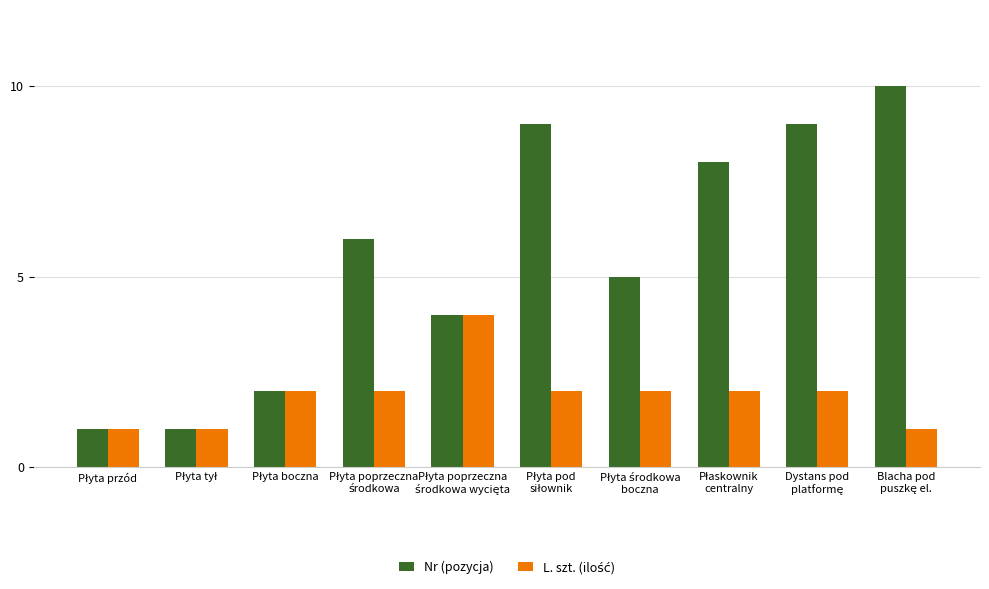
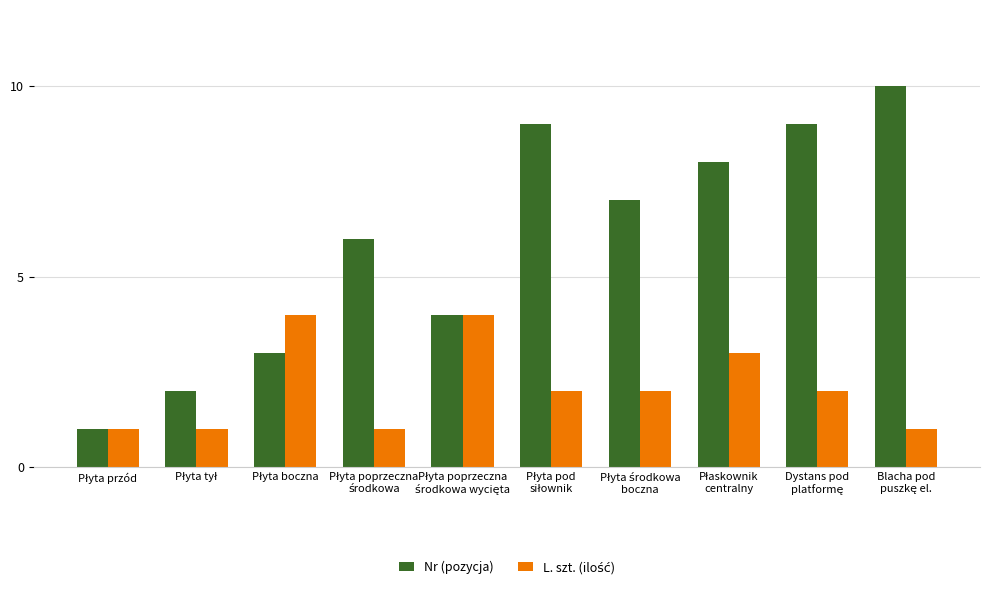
  {
    "Nr (pozycja)": {
      "Płyta przód": 1,
-     "Płyta tył": 1,
-     "Płyta boczna": 2,
+     "Płyta tył": 2,
+     "Płyta boczna": 3,
      "Płyta poprzeczna środkowa": 6,
      "Płyta poprzeczna środkowa wycięta": 4,
      "Płyta pod siłownik": 9,
-     "Płyta środkowa boczna": 5,
+     "Płyta środkowa boczna": 7,
      "Płaskownik centralny": 8,
      "Dystans pod platformę": 9,
      "Blacha pod puszkę el.": 10
    },
    "L. szt. (ilość)": {
      "Płyta przód": 1,
      "Płyta tył": 1,
-     "Płyta boczna": 2,
-     "Płyta poprzeczna środkowa": 2,
+     "Płyta boczna": 4,
+     "Płyta poprzeczna środkowa": 1,
      "Płyta poprzeczna środkowa wycięta": 4,
      "Płyta pod siłownik": 2,
      "Płyta środkowa boczna": 2,
-     "Płaskownik centralny": 2,
+     "Płaskownik centralny": 3,
      "Dystans pod platformę": 2,
      "Blacha pod puszkę el.": 1
    }
  }
